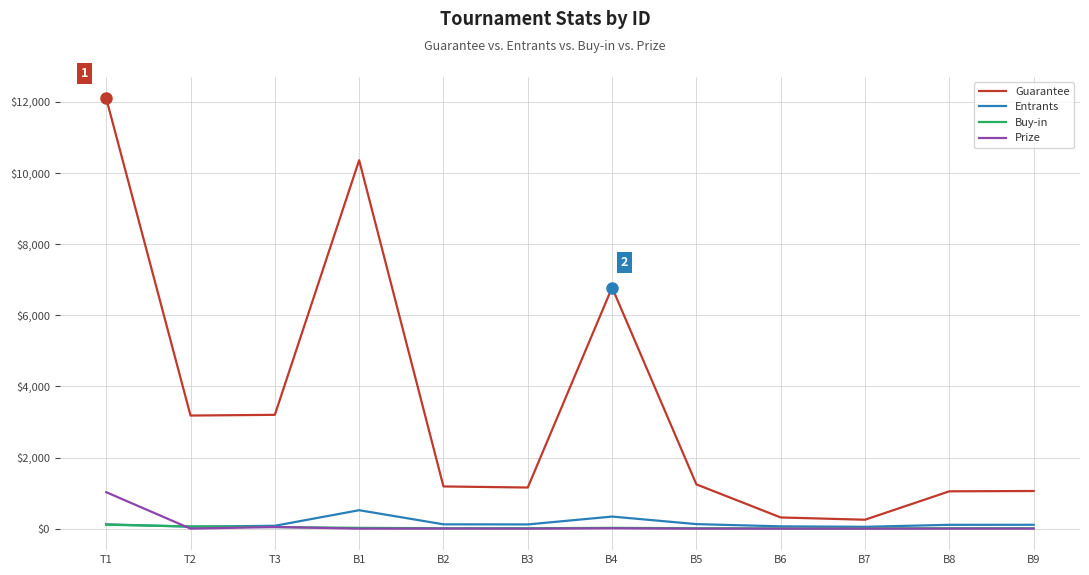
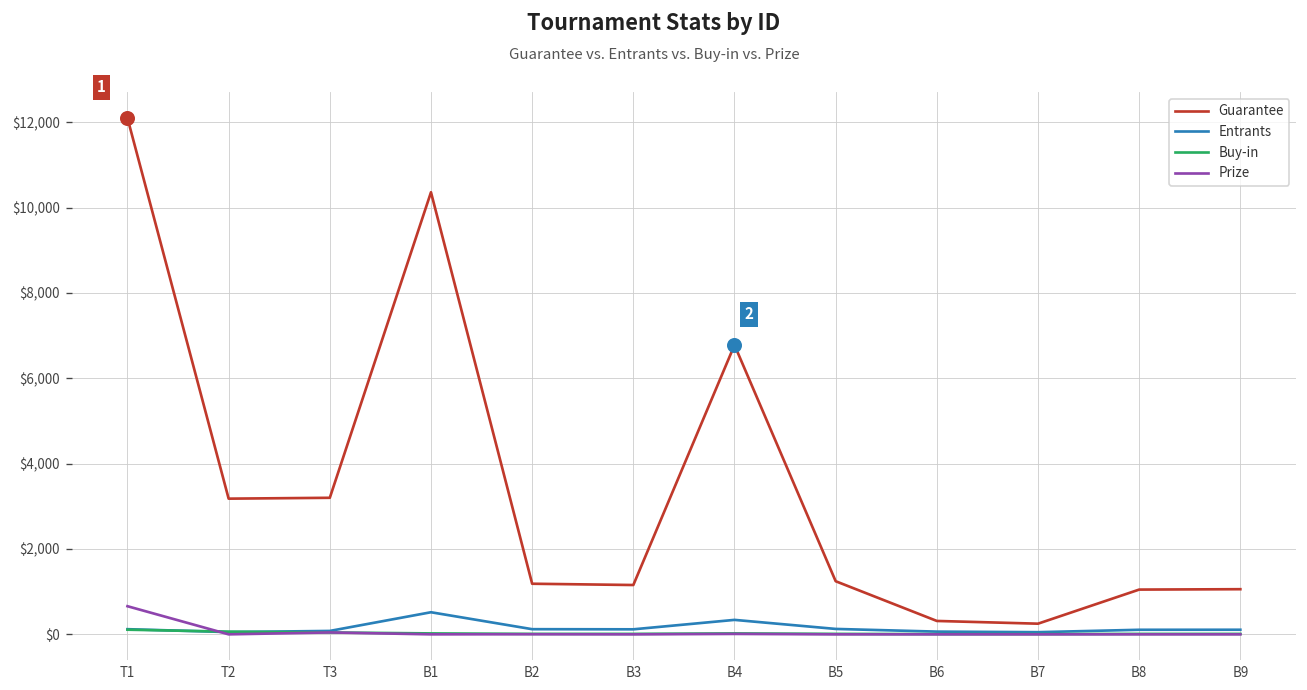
  {
    "Prize": {
-     "T1": "$1,000"
+     "T1": "$700"
    }
  }
